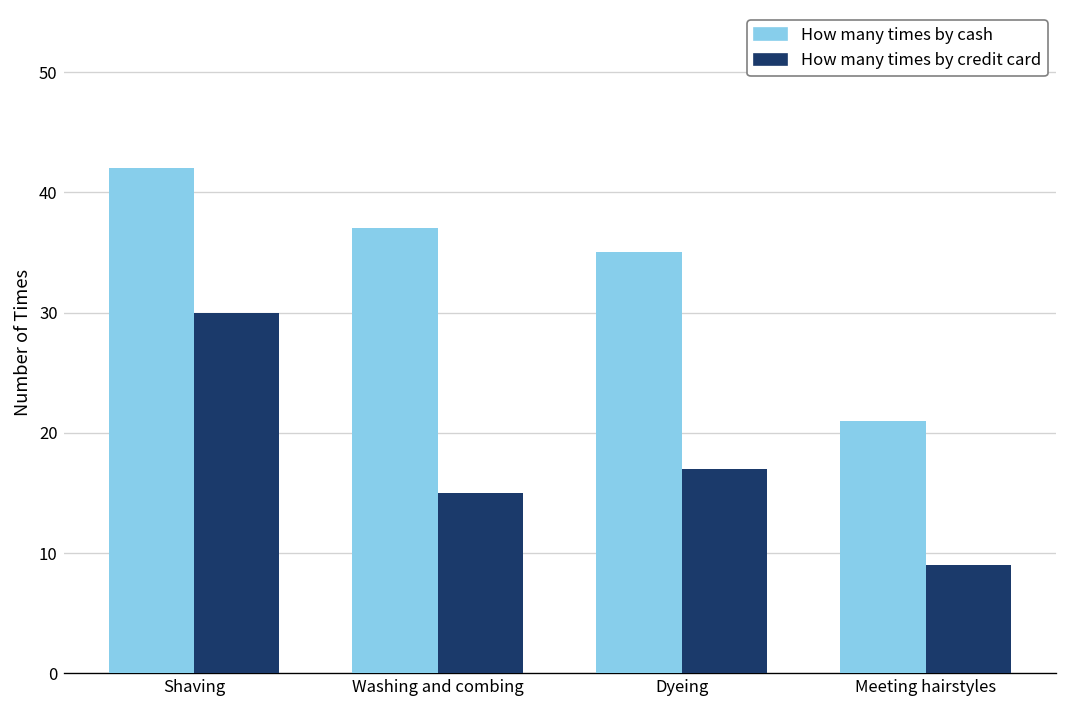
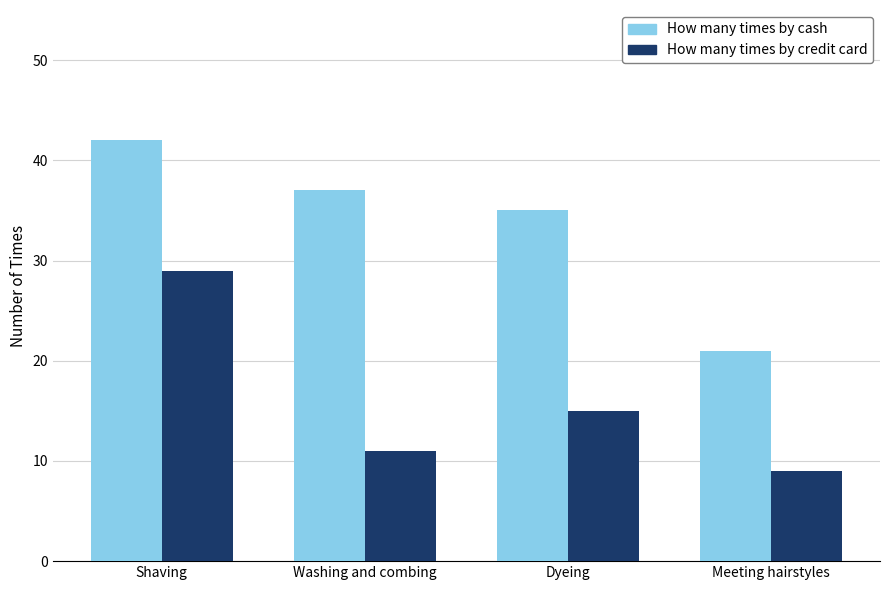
  {
    "How many times by cash": {
      "Shaving": 42,
      "Washing and combing": 37,
      "Dyeing": 35,
      "Meeting hairstyles": 21
    },
    "How many times by credit card": {
-     "Shaving": 30,
-     "Washing and combing": 15,
-     "Dyeing": 17,
+     "Shaving": 29,
+     "Washing and combing": 11,
+     "Dyeing": 15,
      "Meeting hairstyles": 9
    }
  }
